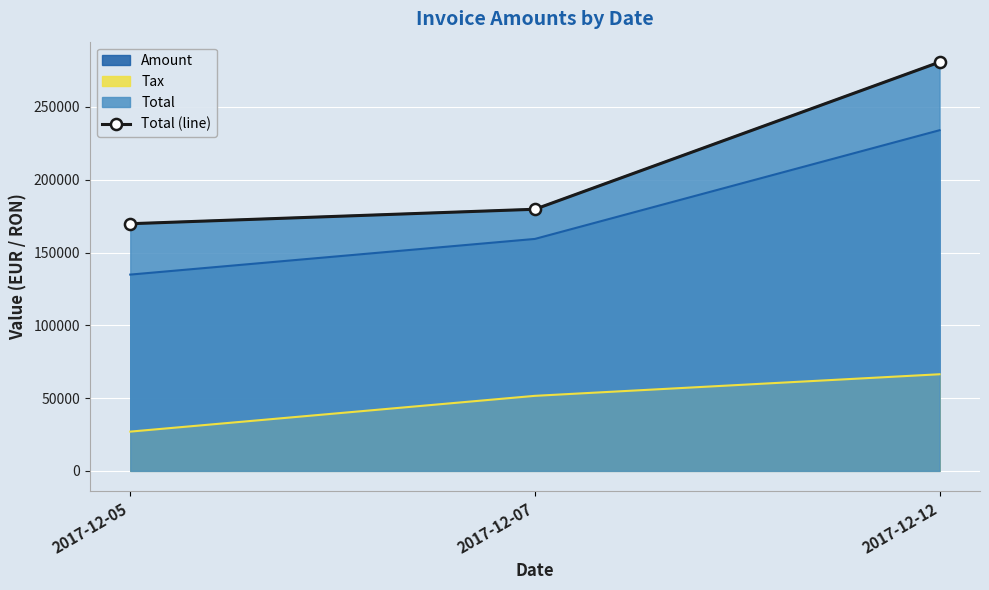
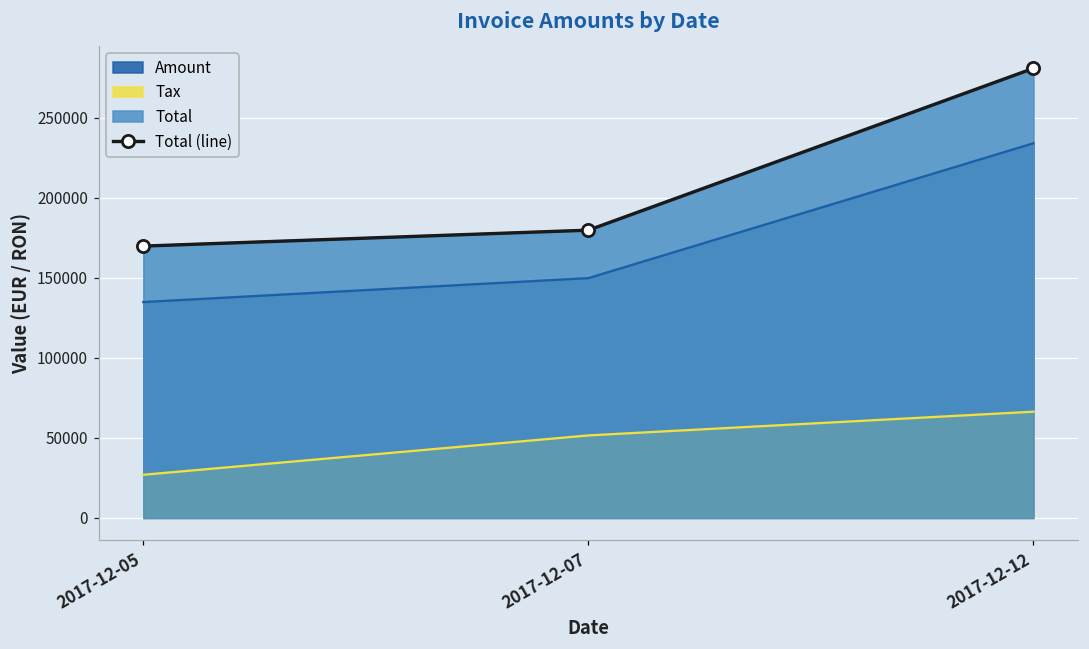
  {
    "Amount": {
      "2017-12-05": 135000,
-     "2017-12-07": 159000,
+     "2017-12-07": 150000,
      "2017-12-12": 234000
    },
    "Tax": {
      "2017-12-05": 27000,
      "2017-12-07": 52000,
      "2017-12-12": 66000
    },
    "Total": {
      "2017-12-05": 170000,
      "2017-12-07": 180000,
      "2017-12-12": 281000
    }
  }
